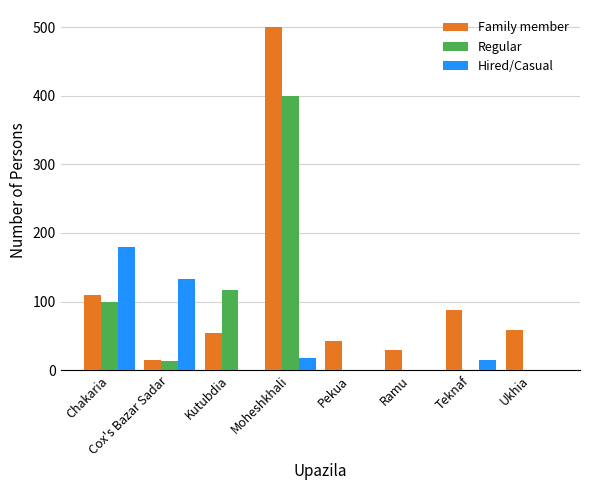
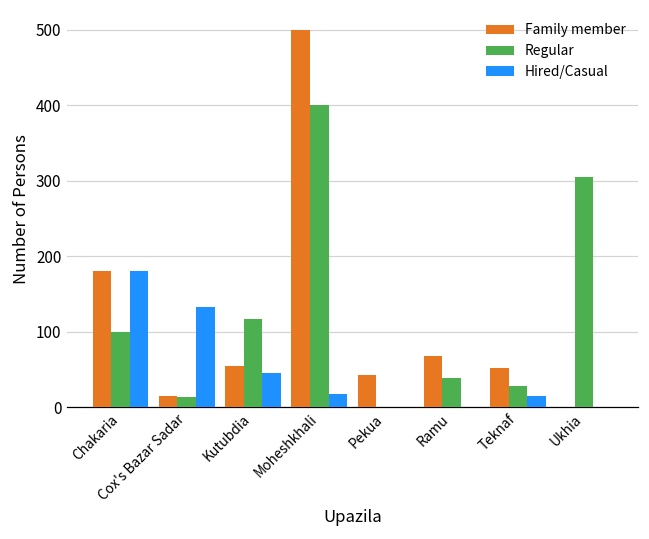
  {
    "Family member": {
-     "Chakaria": 110,
+     "Chakaria": 180,
      "Cox's Bazar Sadar": 20,
      "Kutubdia": 50,
      "Moheshkhali": 500,
      "Pekua": 40,
-     "Ramu": 30,
-     "Teknaf": 90,
-     "Ukhia": 60
+     "Ramu": 70,
+     "Teknaf": 50,
+     "Ukhia": 0
    },
    "Regular": {
      "Chakaria": 100,
      "Cox's Bazar Sadar": 10,
      "Kutubdia": 120,
      "Moheshkhali": 400,
      "Pekua": 0,
-     "Ramu": 0,
-     "Teknaf": 0,
-     "Ukhia": 0
+     "Ramu": 40,
+     "Teknaf": 30,
+     "Ukhia": 310
    },
    "Hired/Casual": {
      "Chakaria": 180,
      "Cox's Bazar Sadar": 130,
-     "Kutubdia": 0,
+     "Kutubdia": 50,
      "Moheshkhali": 20,
      "Pekua": 0,
      "Ramu": 0,
      "Teknaf": 20,
      "Ukhia": 0
    }
  }
